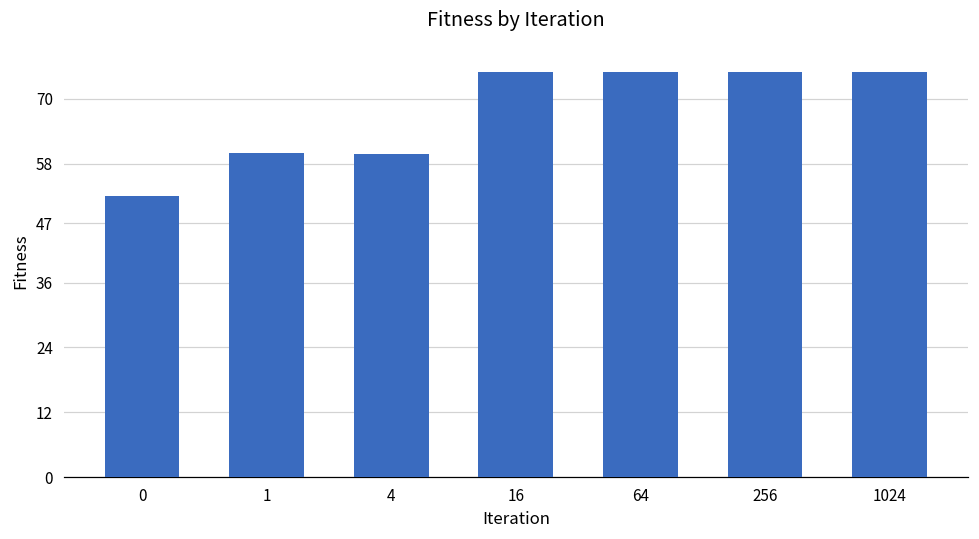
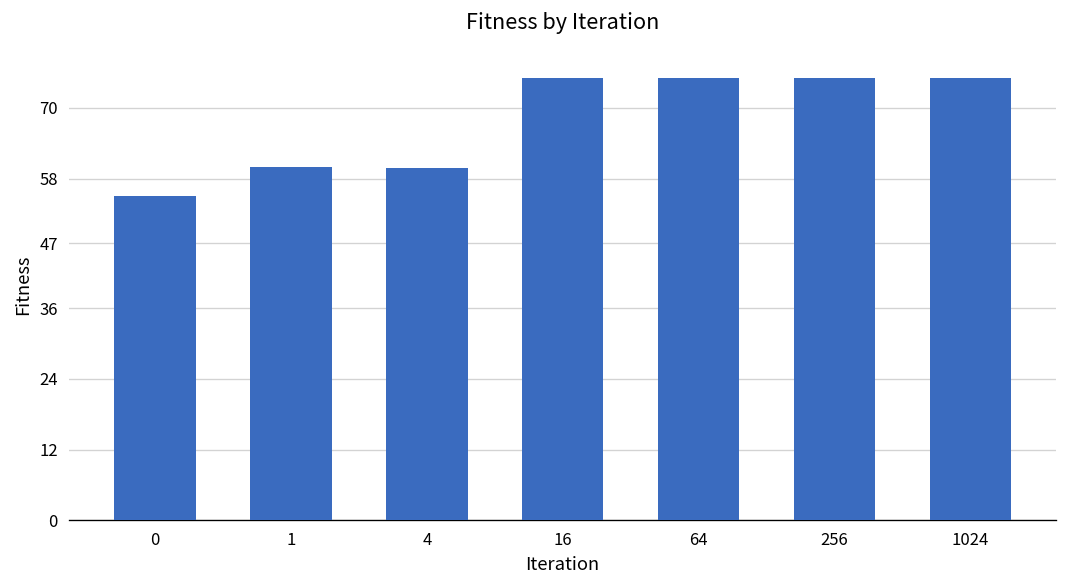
  {
-   "0": 52,
+   "0": 55,
    "1": 60,
    "4": 60,
    "16": 75,
    "64": 75,
    "256": 75,
    "1024": 75
  }
